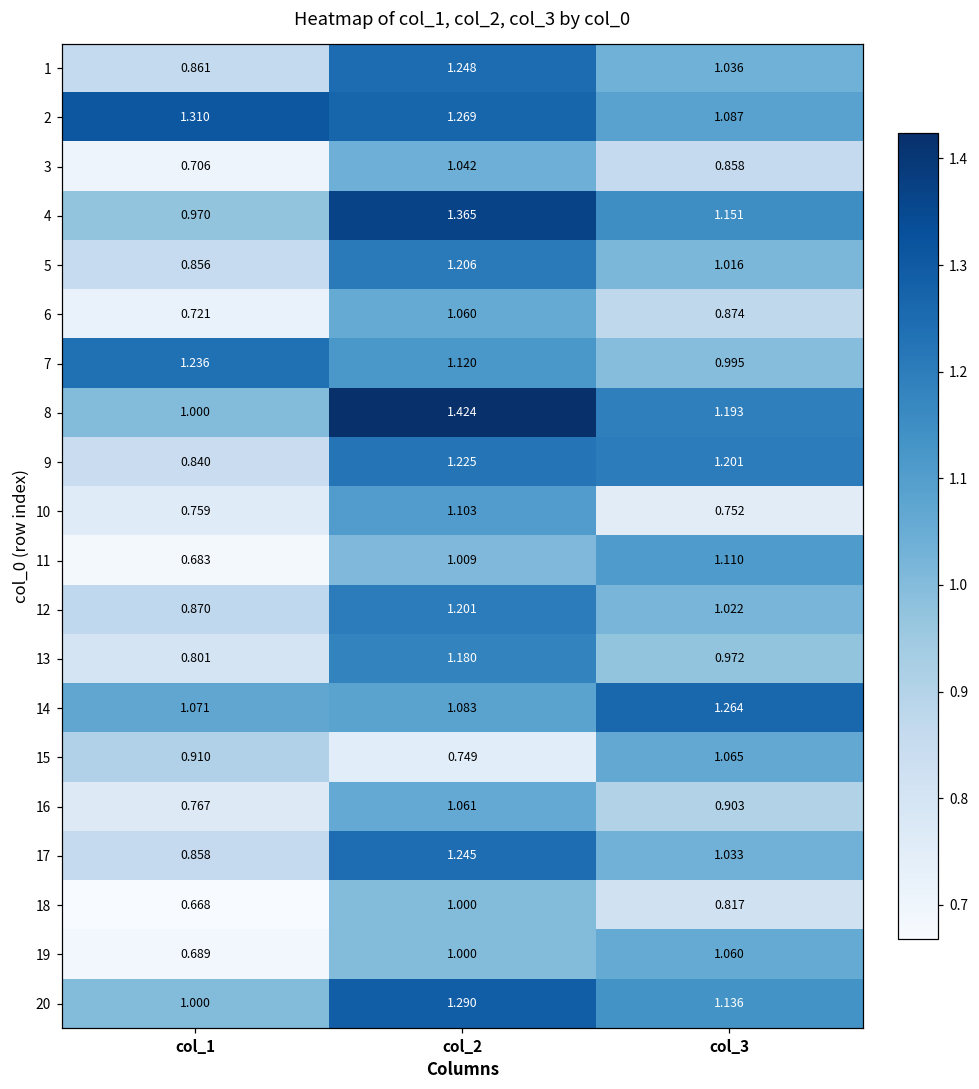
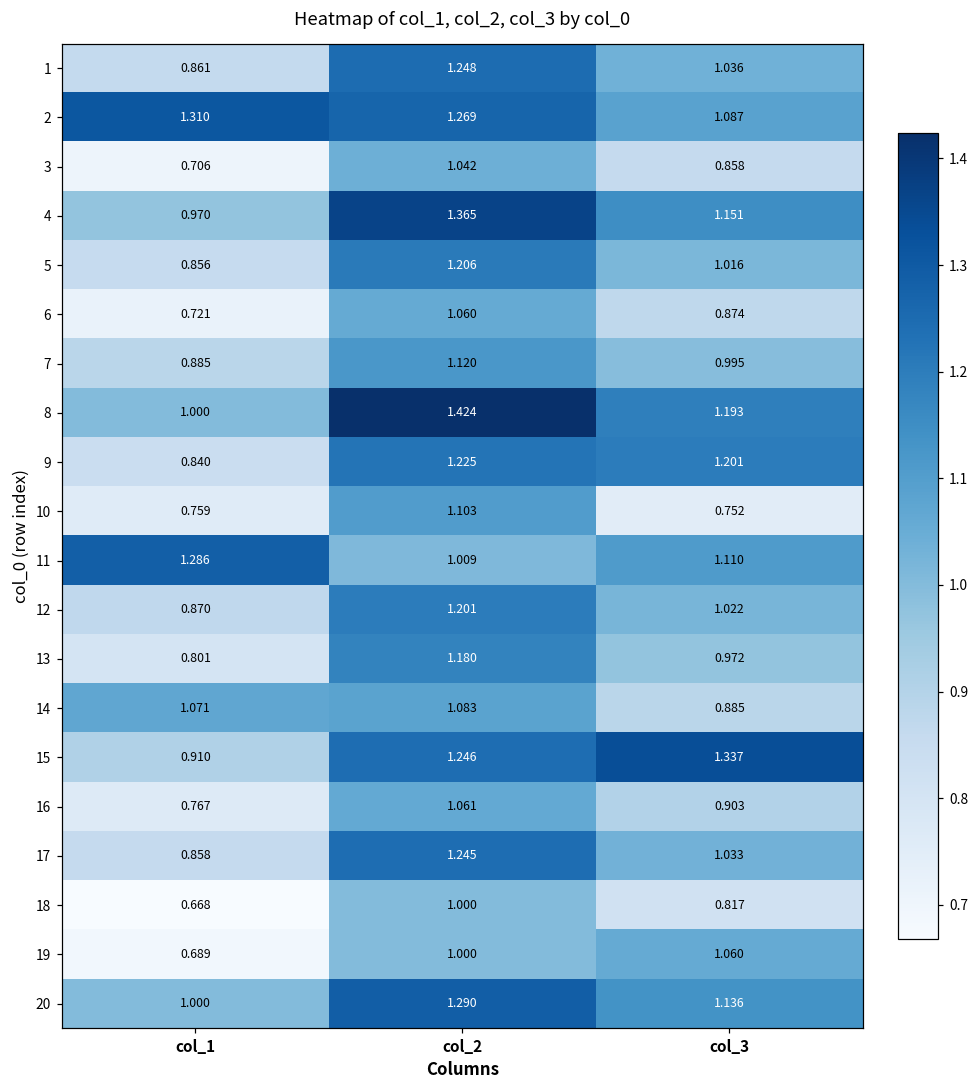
  {
    "1": {
      "col_1": 0.861,
      "col_2": 1.248,
      "col_3": 1.036
    },
    "2": {
      "col_1": 1.310,
      "col_2": 1.269,
      "col_3": 1.087
    },
    "3": {
      "col_1": 0.706,
      "col_2": 1.042,
      "col_3": 0.858
    },
    "4": {
      "col_1": 0.970,
      "col_2": 1.365,
      "col_3": 1.151
    },
    "5": {
      "col_1": 0.856,
      "col_2": 1.206,
      "col_3": 1.016
    },
    "6": {
      "col_1": 0.721,
      "col_2": 1.060,
      "col_3": 0.874
    },
    "7": {
-     "col_1": 1.236,
+     "col_1": 0.885,
      "col_2": 1.120,
      "col_3": 0.995
    },
    "8": {
      "col_1": 1.000,
      "col_2": 1.424,
      "col_3": 1.193
    },
    "9": {
      "col_1": 0.840,
      "col_2": 1.225,
      "col_3": 1.201
    },
    "10": {
      "col_1": 0.759,
      "col_2": 1.103,
      "col_3": 0.752
    },
    "11": {
-     "col_1": 0.683,
+     "col_1": 1.286,
      "col_2": 1.009,
      "col_3": 1.110
    },
    "12": {
      "col_1": 0.870,
      "col_2": 1.201,
      "col_3": 1.022
    },
    "13": {
      "col_1": 0.801,
      "col_2": 1.180,
      "col_3": 0.972
    },
    "14": {
      "col_1": 1.071,
      "col_2": 1.083,
-     "col_3": 1.264
+     "col_3": 0.885
    },
    "15": {
      "col_1": 0.910,
-     "col_2": 0.749,
-     "col_3": 1.065
+     "col_2": 1.246,
+     "col_3": 1.337
    },
    "16": {
      "col_1": 0.767,
      "col_2": 1.061,
      "col_3": 0.903
    },
    "17": {
      "col_1": 0.858,
      "col_2": 1.245,
      "col_3": 1.033
    },
    "18": {
      "col_1": 0.668,
      "col_2": 1.000,
      "col_3": 0.817
    },
    "19": {
      "col_1": 0.689,
      "col_2": 1.000,
      "col_3": 1.060
    },
    "20": {
      "col_1": 1.000,
      "col_2": 1.290,
      "col_3": 1.136
    }
  }
